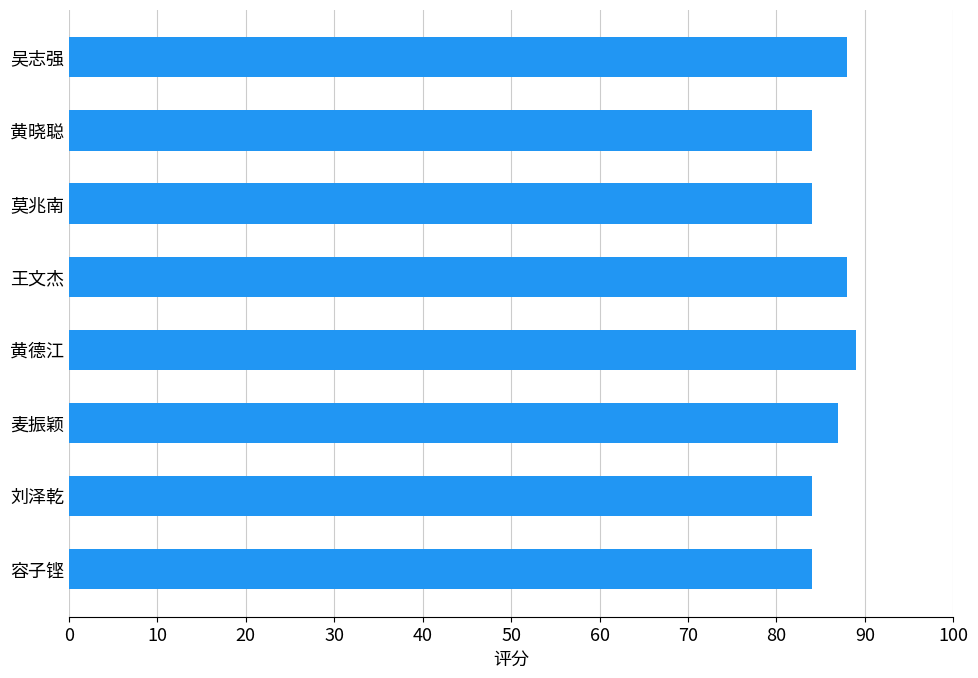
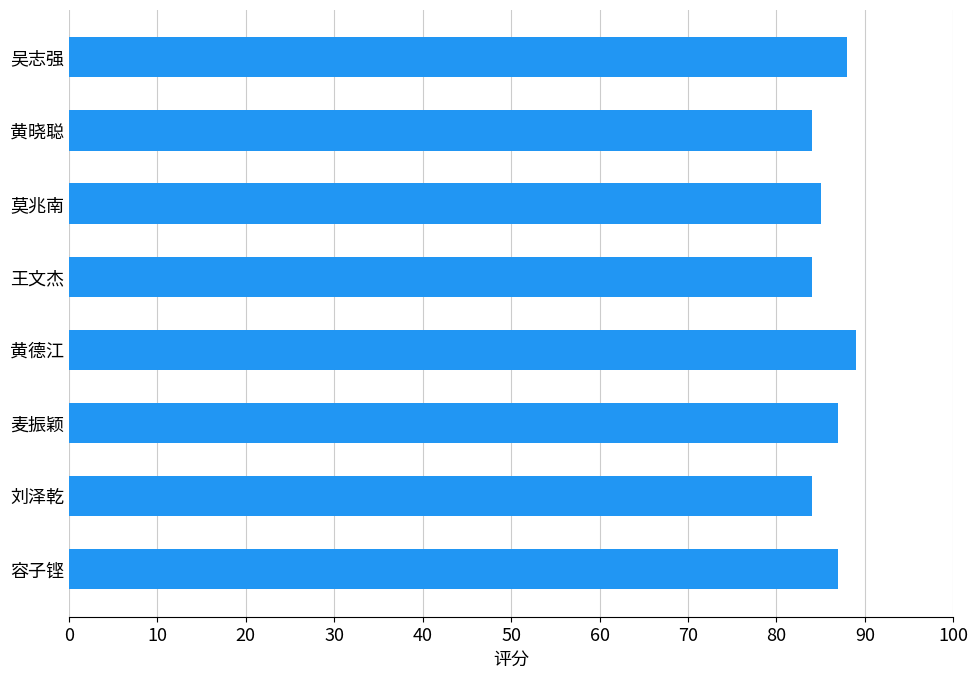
  {
    "吴志强": 88,
    "黄晓聪": 84,
-   "莫兆南": 84,
-   "王文杰": 88,
+   "莫兆南": 85,
+   "王文杰": 84,
    "黄德江": 89,
    "麦振颖": 87,
    "刘泽乾": 84,
-   "容子铿": 84
+   "容子铿": 87
  }
